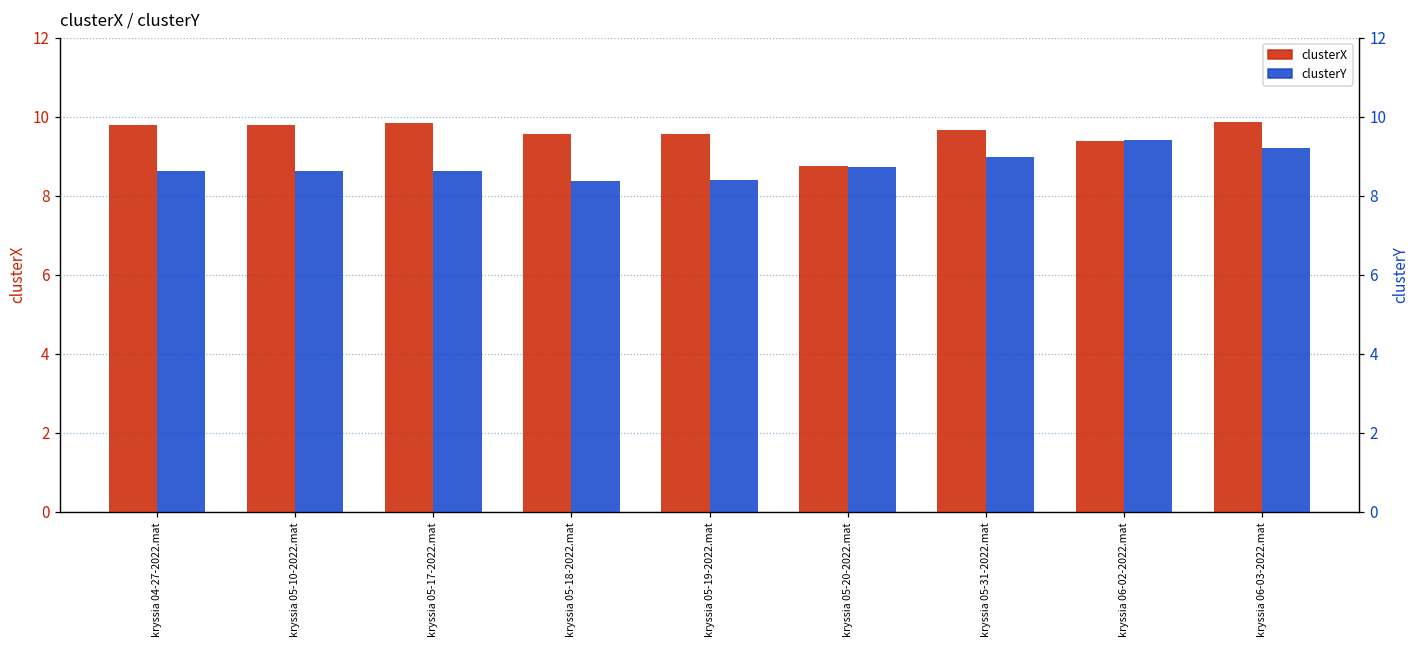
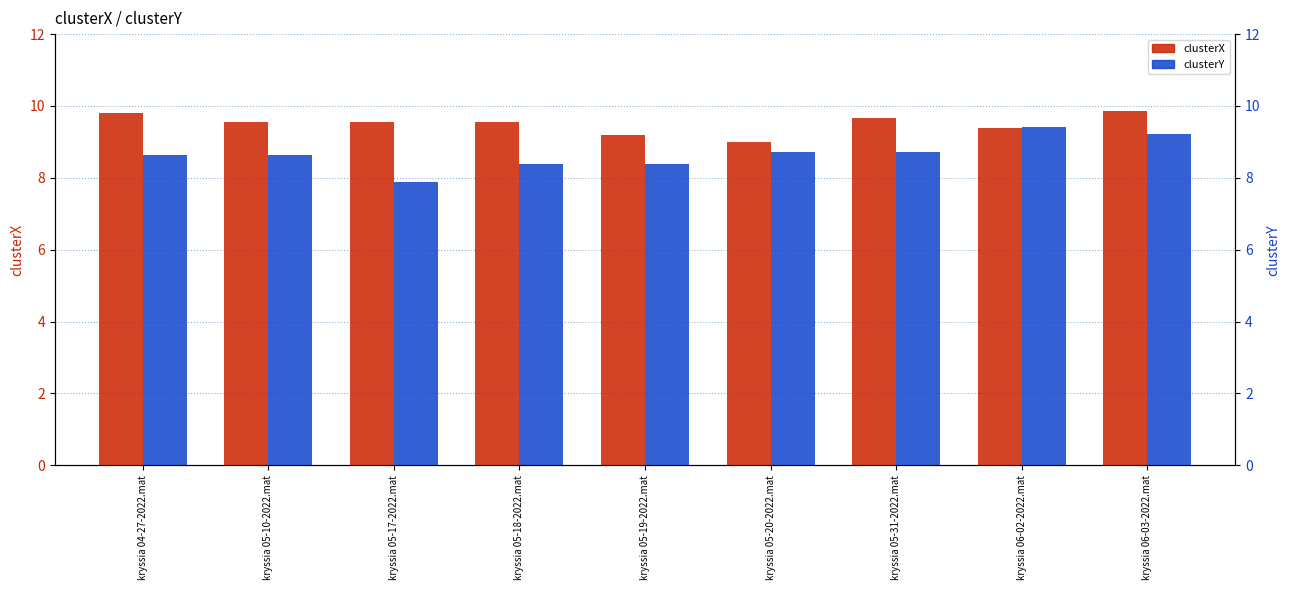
  {
    "clusterX": {
      "kryssia 04-27-2022.mat": 9.8,
-     "kryssia 05-10-2022.mat": 9.8,
-     "kryssia 05-17-2022.mat": 9.8,
+     "kryssia 05-10-2022.mat": 9.6,
+     "kryssia 05-17-2022.mat": 9.6,
      "kryssia 05-18-2022.mat": 9.6,
-     "kryssia 05-19-2022.mat": 9.6,
-     "kryssia 05-20-2022.mat": 8.8,
+     "kryssia 05-19-2022.mat": 9.2,
+     "kryssia 05-20-2022.mat": 9.0,
      "kryssia 05-31-2022.mat": 9.7,
      "kryssia 06-02-2022.mat": 9.4,
      "kryssia 06-03-2022.mat": 9.9
    },
    "clusterY": {
      "kryssia 04-27-2022.mat": 8.6,
      "kryssia 05-10-2022.mat": 8.6,
-     "kryssia 05-17-2022.mat": 8.6,
+     "kryssia 05-17-2022.mat": 7.9,
      "kryssia 05-18-2022.mat": 8.4,
      "kryssia 05-19-2022.mat": 8.4,
      "kryssia 05-20-2022.mat": 8.7,
-     "kryssia 05-31-2022.mat": 9.0,
+     "kryssia 05-31-2022.mat": 8.7,
      "kryssia 06-02-2022.mat": 9.4,
      "kryssia 06-03-2022.mat": 9.2
    }
  }
